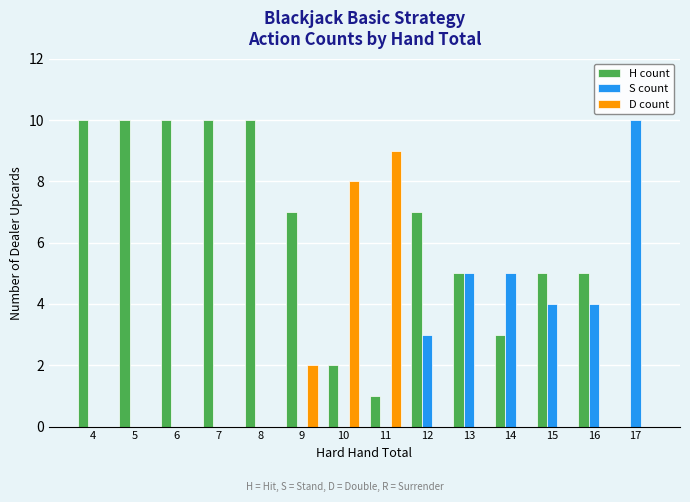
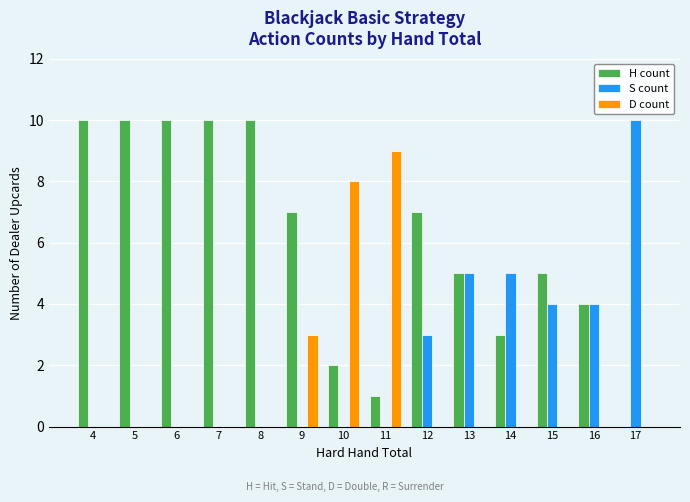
  {
    "H count": {
      "4": 10,
      "5": 10,
      "6": 10,
      "7": 10,
      "8": 10,
      "9": 7,
      "10": 2,
      "11": 1,
      "12": 7,
      "13": 5,
      "14": 3,
      "15": 5,
-     "16": 5,
+     "16": 4,
      "17": 0
    },
    "S count": {
      "4": 0,
      "5": 0,
      "6": 0,
      "7": 0,
      "8": 0,
      "9": 0,
      "10": 0,
      "11": 0,
      "12": 3,
      "13": 5,
      "14": 5,
      "15": 4,
      "16": 4,
      "17": 10
    },
    "D count": {
      "4": 0,
      "5": 0,
      "6": 0,
      "7": 0,
      "8": 0,
-     "9": 2,
+     "9": 3,
      "10": 8,
      "11": 9,
      "12": 0,
      "13": 0,
      "14": 0,
      "15": 0,
      "16": 0,
      "17": 0
    }
  }
